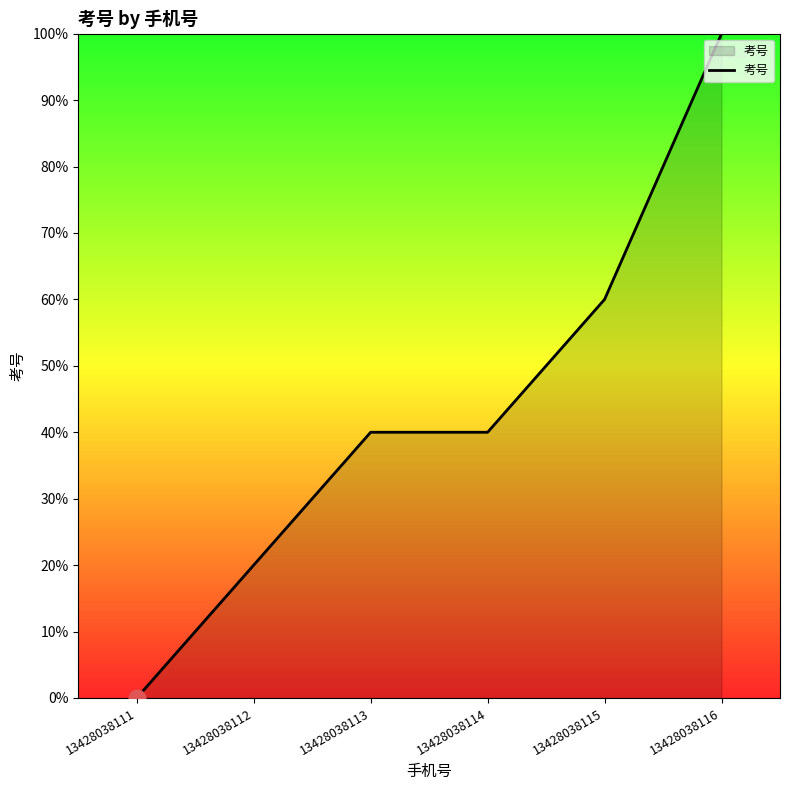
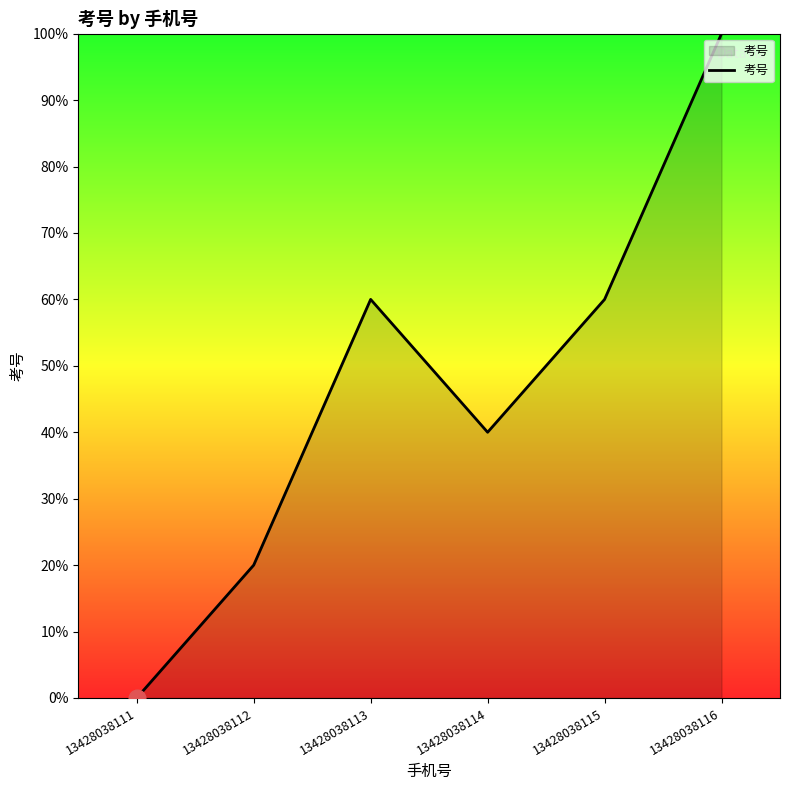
  {
    "考号": {
      "13428038112": "20%",
-     "13428038113": "40%",
+     "13428038113": "60%",
      "13428038114": "40%",
      "13428038115": "60%",
      "13428038116": "100%"
    }
  }
